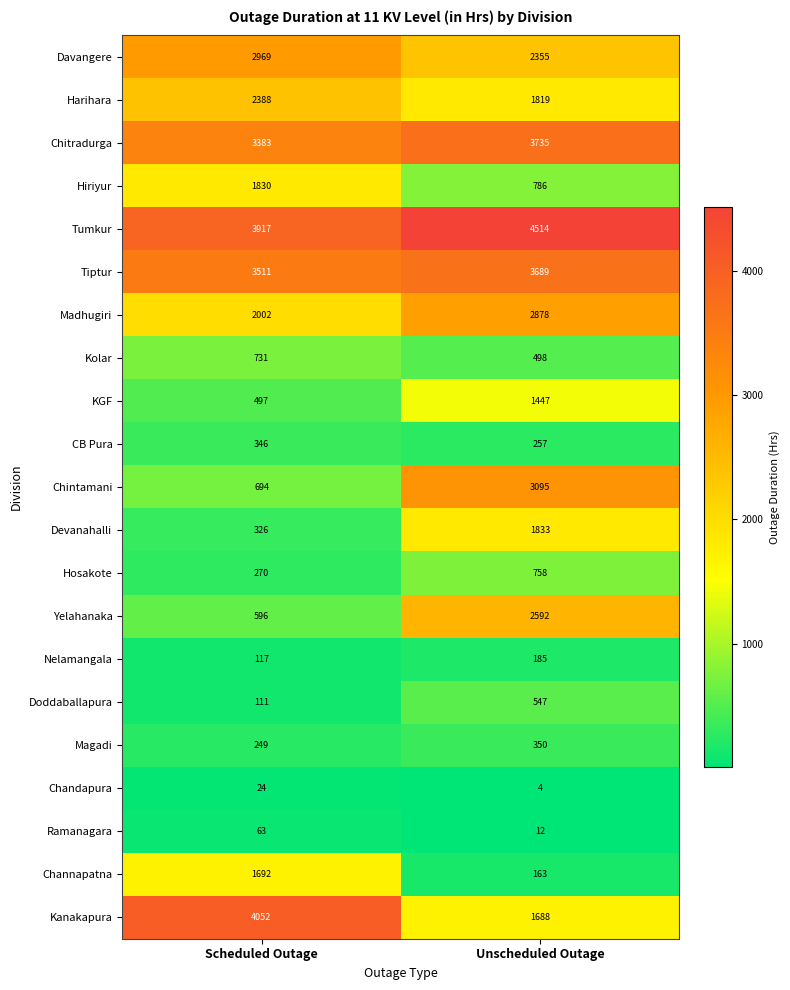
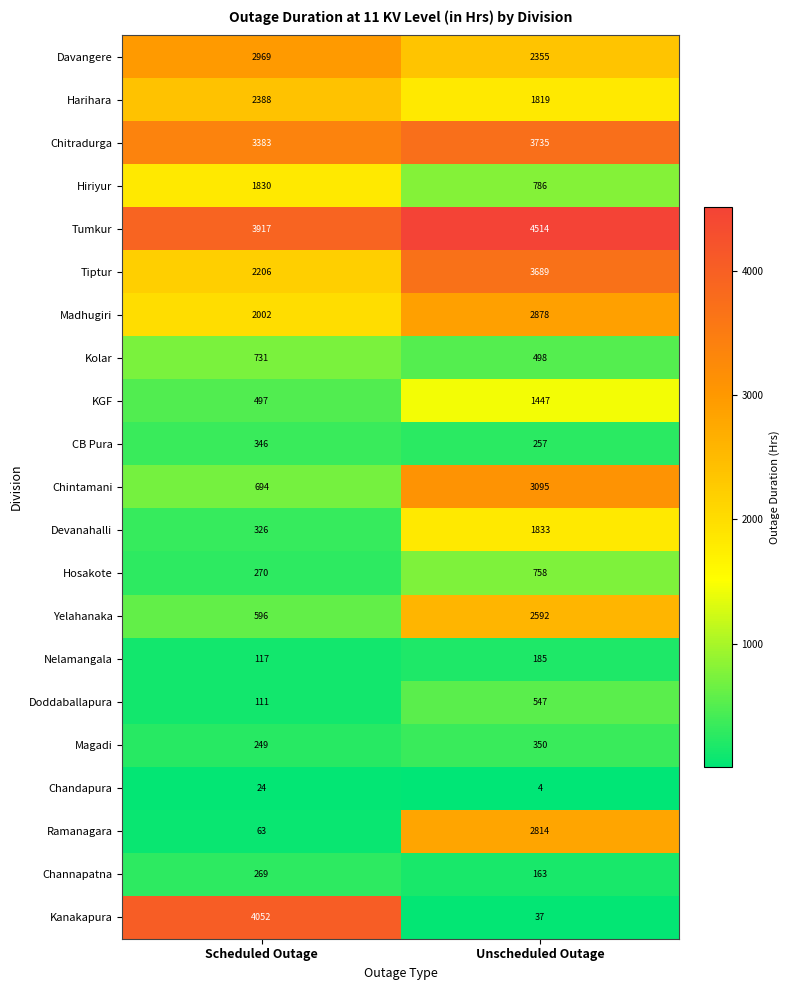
  {
    "Davangere": {
      "Scheduled Outage": 2969,
      "Unscheduled Outage": 2355
    },
    "Harihara": {
      "Scheduled Outage": 2388,
      "Unscheduled Outage": 1819
    },
    "Chitradurga": {
      "Scheduled Outage": 3383,
      "Unscheduled Outage": 3735
    },
    "Hiriyur": {
      "Scheduled Outage": 1830,
      "Unscheduled Outage": 786
    },
    "Tumkur": {
      "Scheduled Outage": 3917,
      "Unscheduled Outage": 4514
    },
    "Tiptur": {
-     "Scheduled Outage": 3511,
+     "Scheduled Outage": 2206,
      "Unscheduled Outage": 3689
    },
    "Madhugiri": {
      "Scheduled Outage": 2002,
      "Unscheduled Outage": 2878
    },
    "Kolar": {
      "Scheduled Outage": 731,
      "Unscheduled Outage": 498
    },
    "KGF": {
      "Scheduled Outage": 497,
      "Unscheduled Outage": 1447
    },
    "CB Pura": {
      "Scheduled Outage": 346,
      "Unscheduled Outage": 257
    },
    "Chintamani": {
      "Scheduled Outage": 694,
      "Unscheduled Outage": 3095
    },
    "Devanahalli": {
      "Scheduled Outage": 326,
      "Unscheduled Outage": 1833
    },
    "Hosakote": {
      "Scheduled Outage": 270,
      "Unscheduled Outage": 758
    },
    "Yelahanaka": {
      "Scheduled Outage": 596,
      "Unscheduled Outage": 2592
    },
    "Nelamangala": {
      "Scheduled Outage": 117,
      "Unscheduled Outage": 185
    },
    "Doddaballapura": {
      "Scheduled Outage": 111,
      "Unscheduled Outage": 547
    },
    "Magadi": {
      "Scheduled Outage": 249,
      "Unscheduled Outage": 350
    },
    "Chandapura": {
      "Scheduled Outage": 24,
      "Unscheduled Outage": 4
    },
    "Ramanagara": {
      "Scheduled Outage": 63,
-     "Unscheduled Outage": 12
+     "Unscheduled Outage": 2814
    },
    "Channapatna": {
-     "Scheduled Outage": 1692,
+     "Scheduled Outage": 269,
      "Unscheduled Outage": 163
    },
    "Kanakapura": {
      "Scheduled Outage": 4052,
-     "Unscheduled Outage": 1688
+     "Unscheduled Outage": 37
    }
  }
